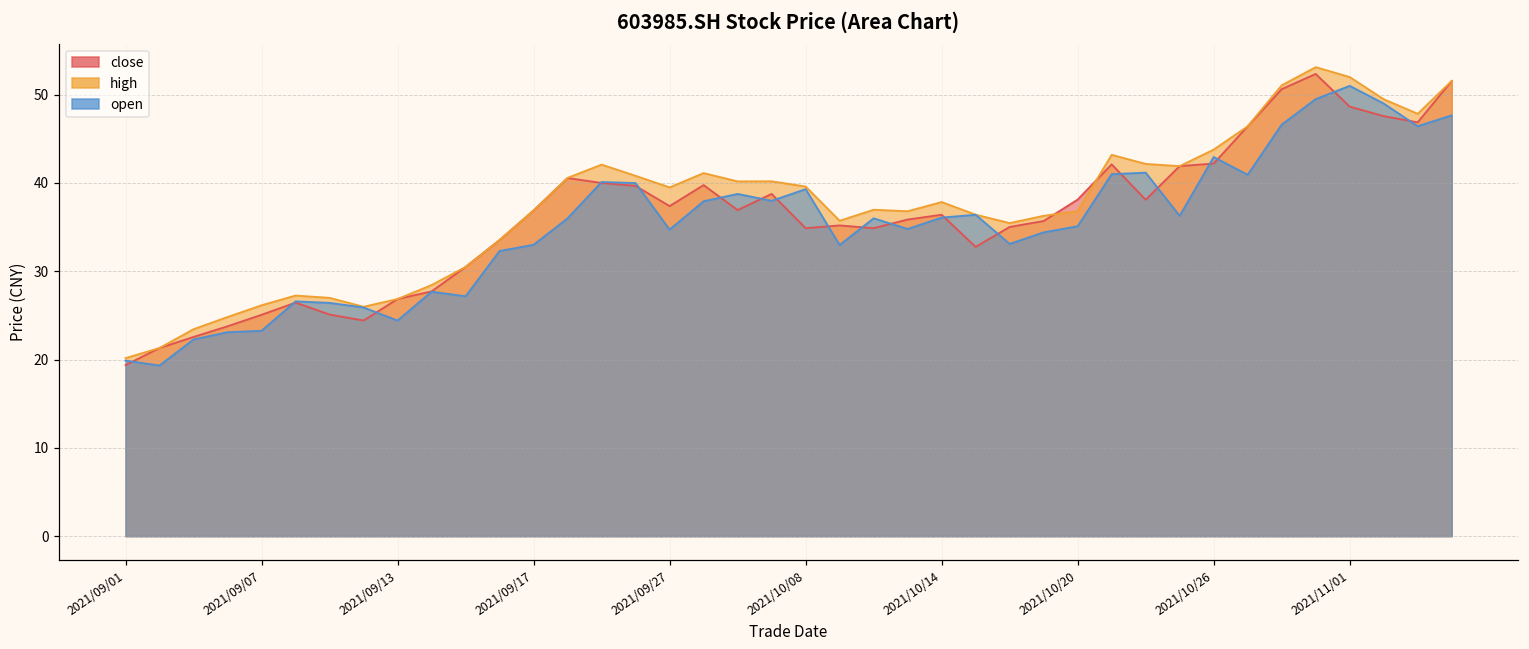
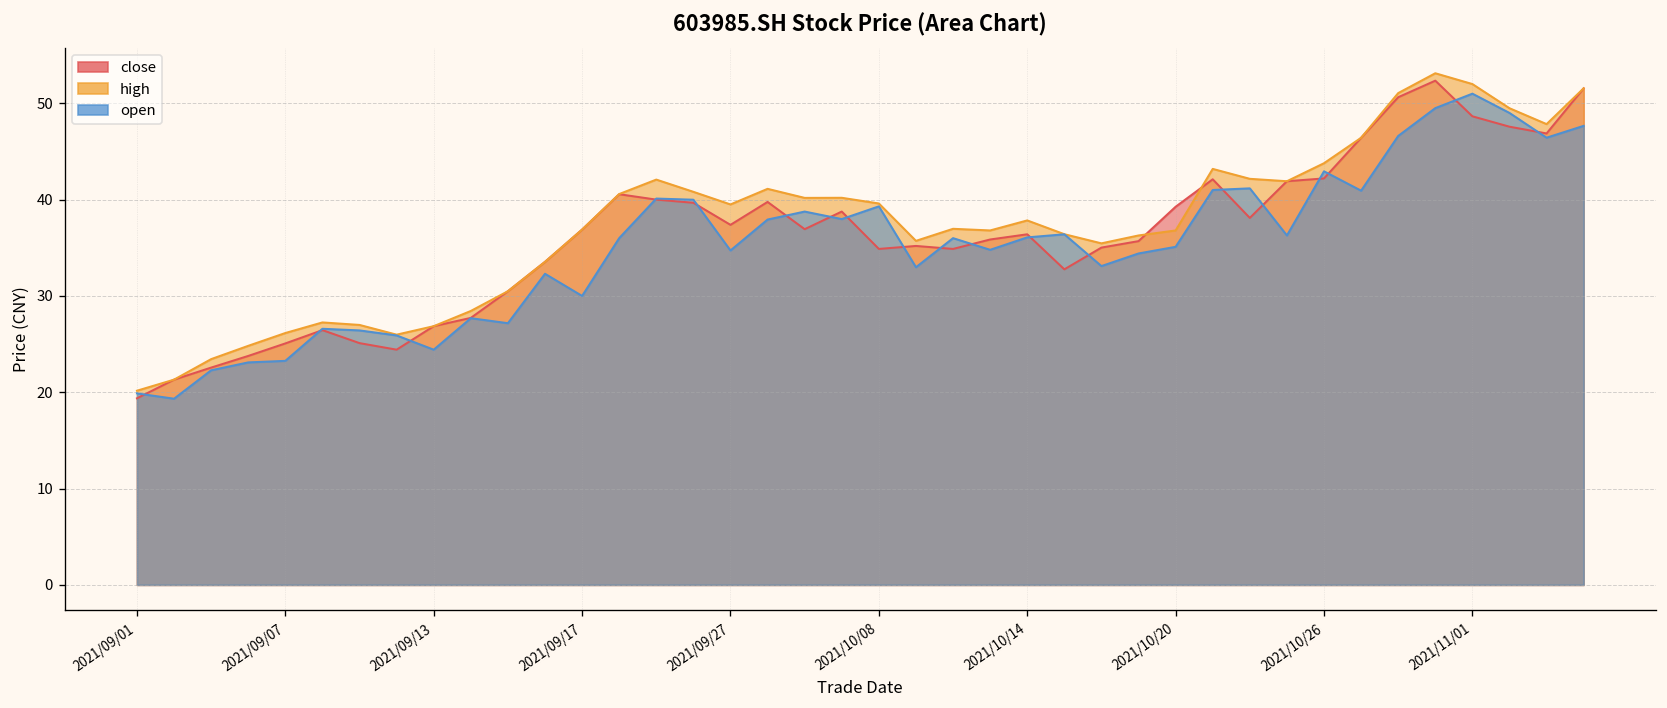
  {
    "close": {
      "2021/09/01": 19,
      "2021/09/07": 25,
      "2021/09/27": 37,
      "2021/10/08": 35,
      "2021/10/14": 36,
-     "2021/10/20": 38,
+     "2021/10/20": 39,
      "2021/10/26": 42,
      "2021/11/01": 49
    },
    "high": {
      "2021/09/07": 26,
      "2021/09/27": 40,
      "2021/10/14": 38,
      "2021/10/20": 37,
      "2021/10/26": 44,
      "2021/11/01": 52
    },
    "open": {
      "2021/09/07": 23,
      "2021/09/13": 24,
-     "2021/09/17": 33,
+     "2021/09/17": 30,
      "2021/09/27": 35,
      "2021/10/14": 36,
      "2021/10/20": 35,
      "2021/10/26": 43,
      "2021/11/01": 51
    }
  }
